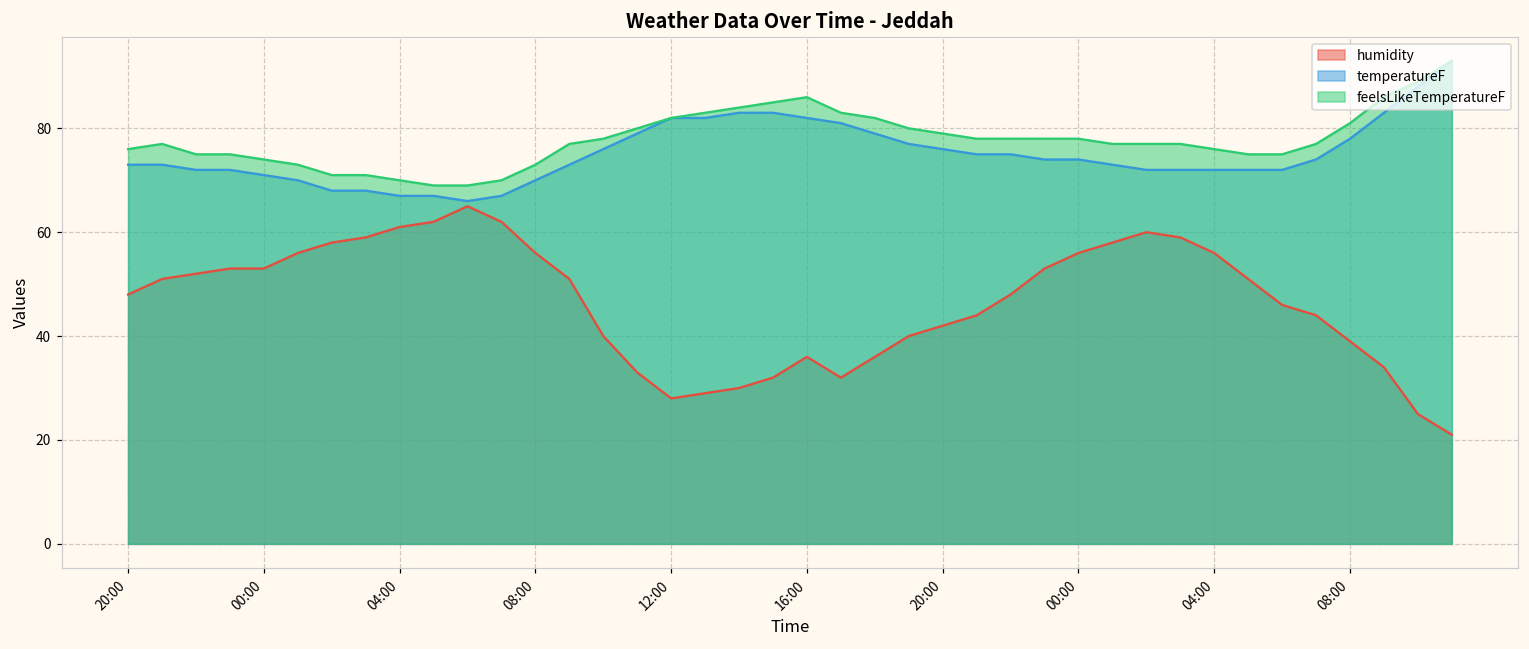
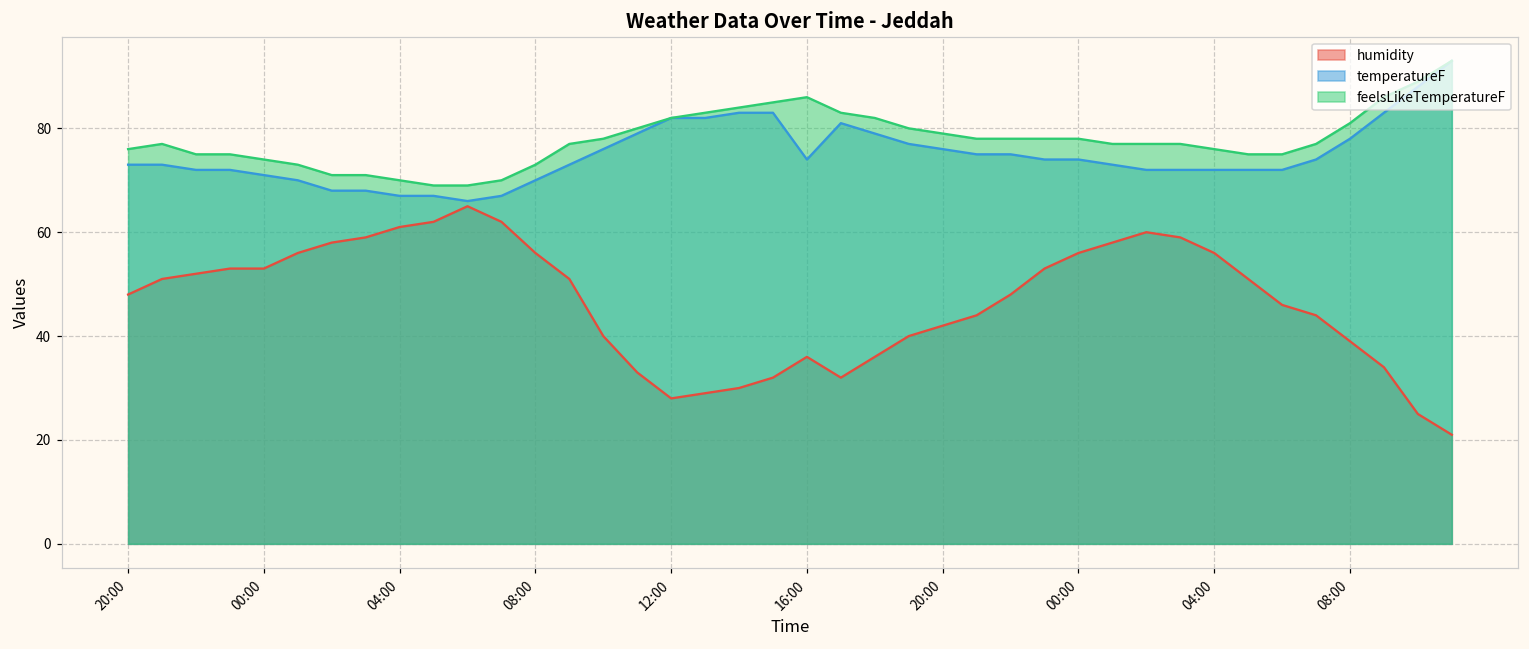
  {
    "humidity": {
      "12:00": 28,
      "16:00": 36
    },
    "temperatureF": {
-     "16:00": 82
+     "16:00": 74
    },
    "feelsLikeTemperatureF": {
      "16:00": 86
    }
  }
